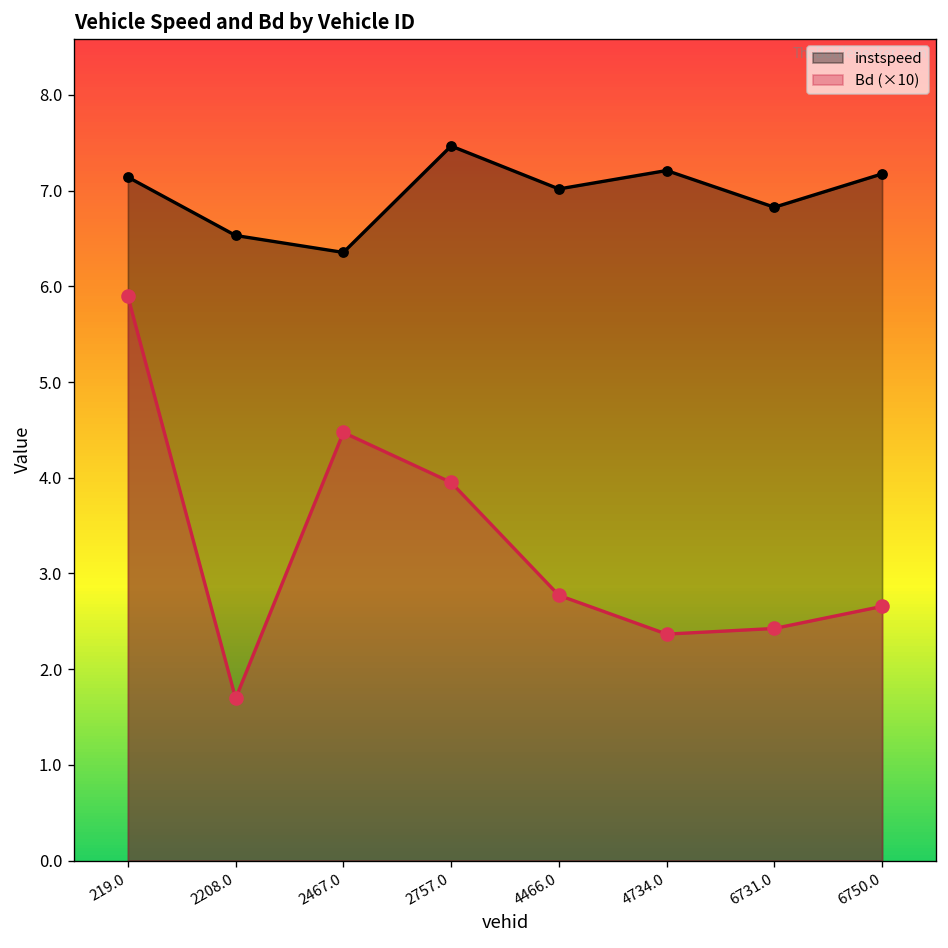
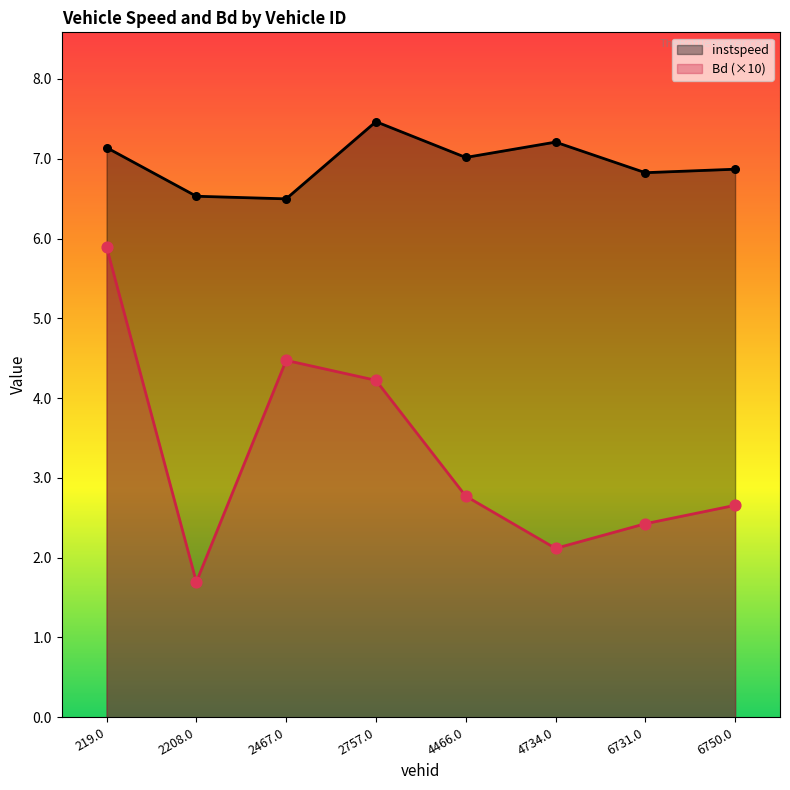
  {
    "instspeed": {
      "219.0": 7.1,
      "2208.0": 6.5,
-     "2467.0": 6.4,
+     "2467.0": 6.5,
      "2757.0": 7.5,
      "4466.0": 7.0,
      "4734.0": 7.2,
      "6731.0": 6.8,
-     "6750.0": 7.2
+     "6750.0": 6.9
    },
    "Bd (×10)": {
      "219.0": 5.9,
      "2208.0": 1.7,
      "2467.0": 4.5,
-     "2757.0": 4.0,
+     "2757.0": 4.2,
      "4466.0": 2.8,
-     "4734.0": 2.4,
+     "4734.0": 2.1,
      "6731.0": 2.4,
      "6750.0": 2.7
    }
  }
